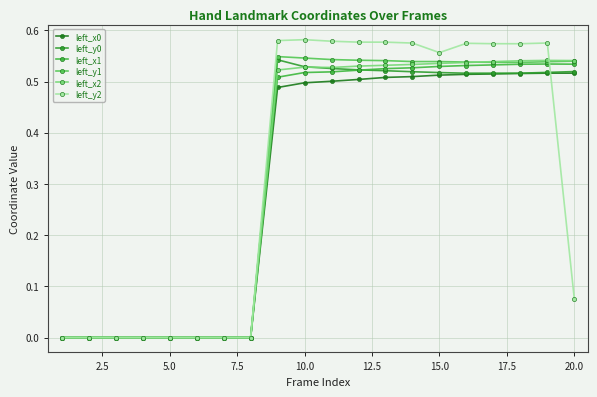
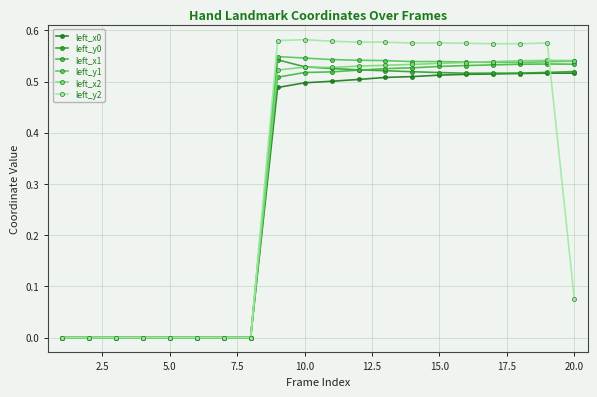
  {
    "left_y2": {
      "10.0": 0.58,
-     "15.0": 0.56,
+     "15.0": 0.58,
      "20.0": 0.08
    }
  }
